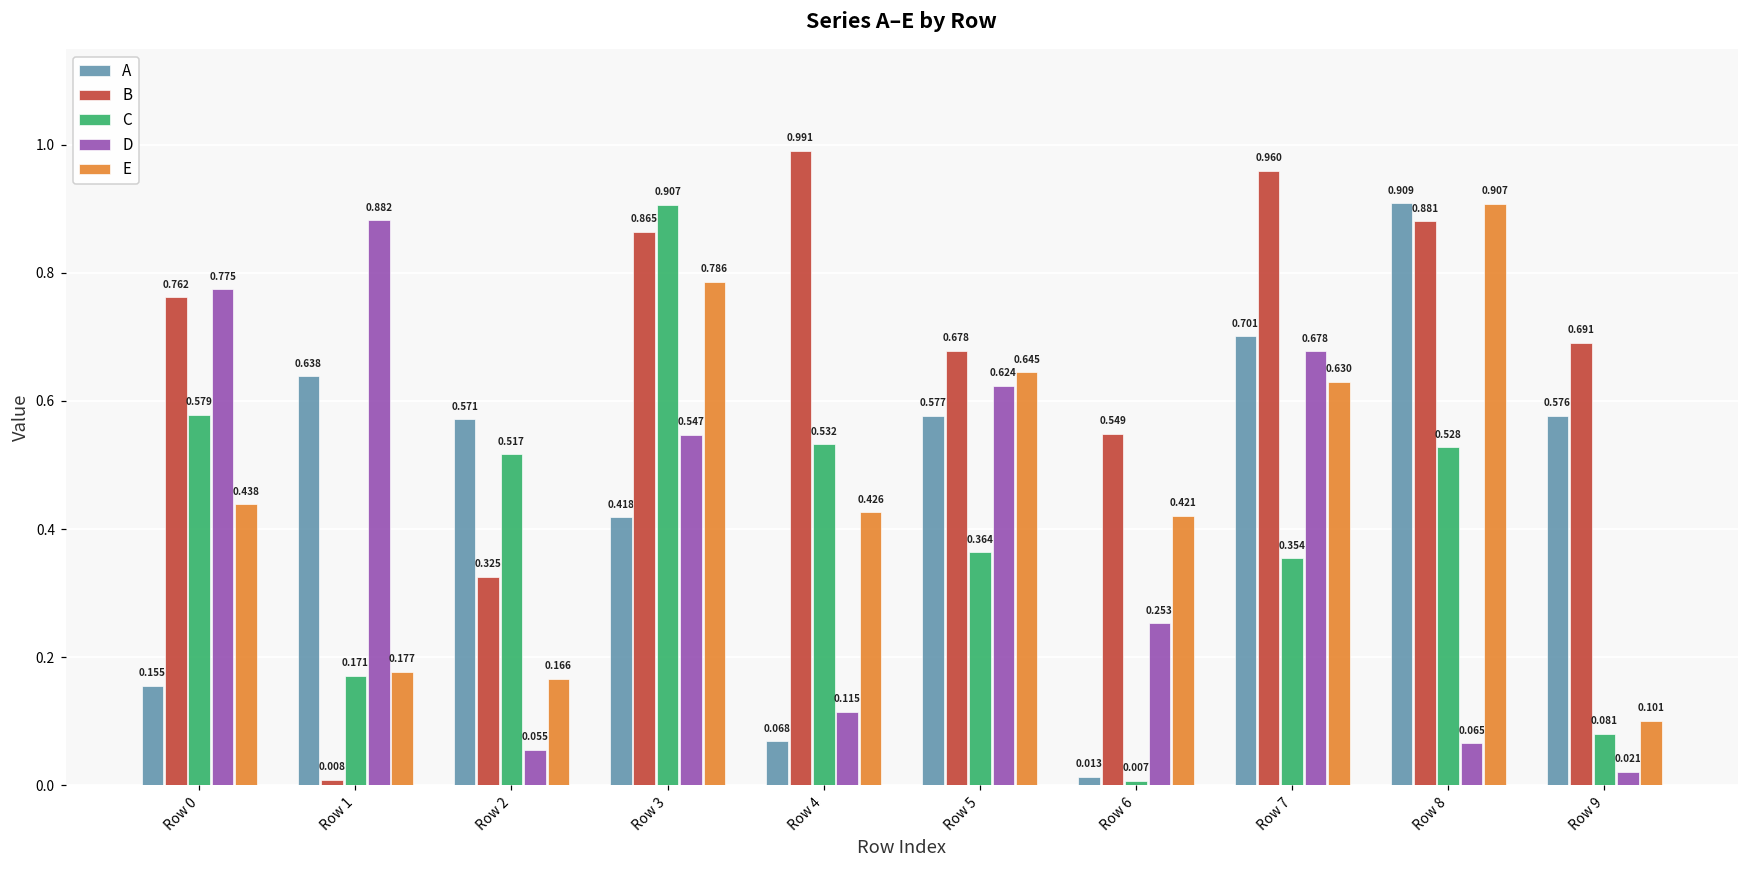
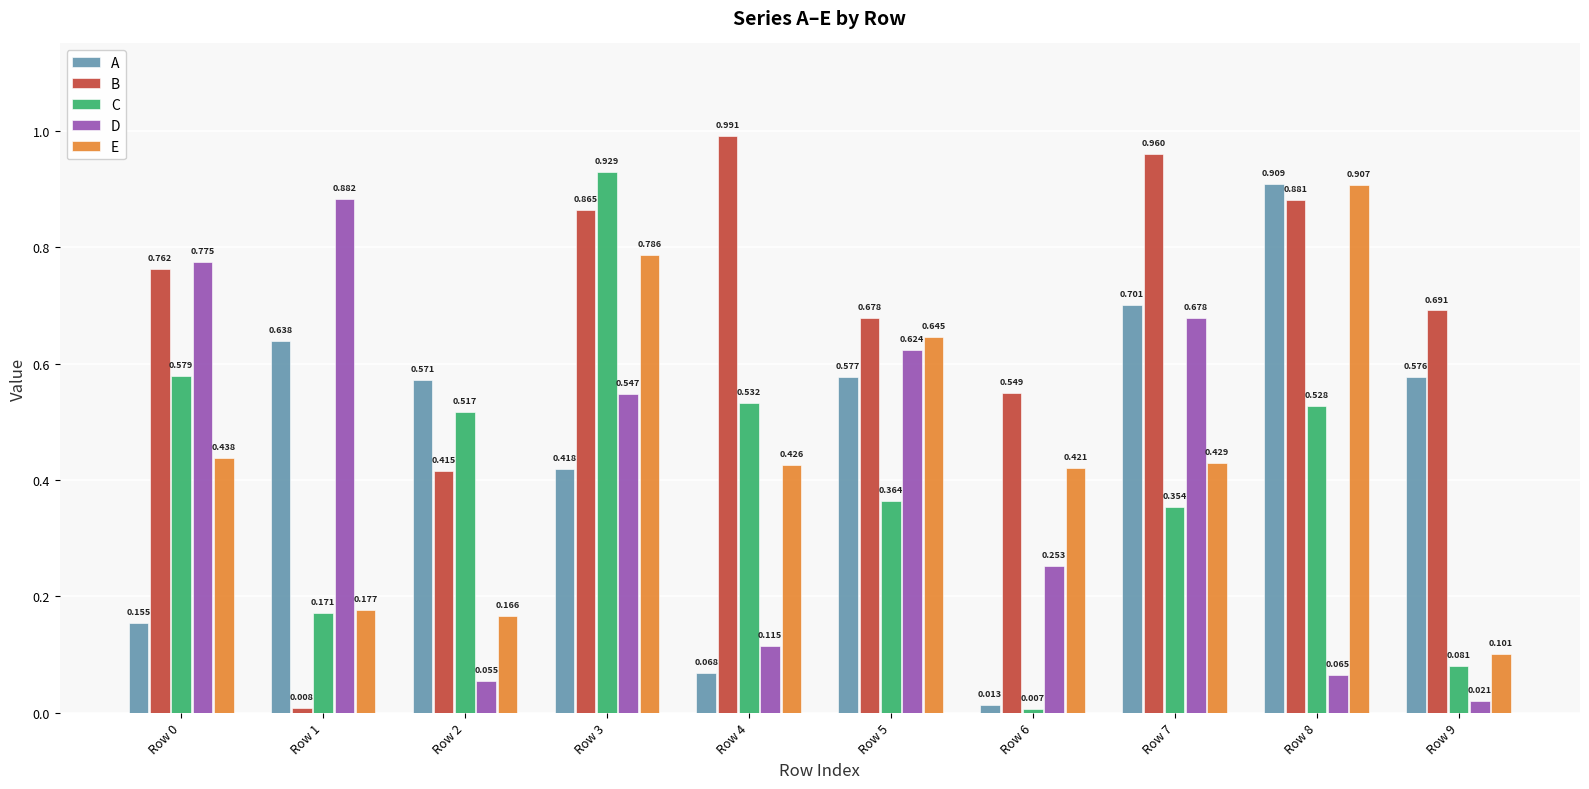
  {
    "A": {
      "Row 0": 0.155,
      "Row 1": 0.638,
      "Row 2": 0.571,
      "Row 3": 0.418,
      "Row 4": 0.068,
      "Row 5": 0.577,
      "Row 6": 0.013,
      "Row 7": 0.701,
      "Row 8": 0.909,
      "Row 9": 0.576
    },
    "B": {
      "Row 0": 0.762,
      "Row 1": 0.008,
-     "Row 2": 0.325,
+     "Row 2": 0.415,
      "Row 3": 0.865,
      "Row 4": 0.991,
      "Row 5": 0.678,
      "Row 6": 0.549,
      "Row 7": 0.960,
      "Row 8": 0.881,
      "Row 9": 0.691
    },
    "C": {
      "Row 0": 0.579,
      "Row 1": 0.171,
      "Row 2": 0.517,
-     "Row 3": 0.907,
+     "Row 3": 0.929,
      "Row 4": 0.532,
      "Row 5": 0.364,
      "Row 6": 0.007,
      "Row 7": 0.354,
      "Row 8": 0.528,
      "Row 9": 0.081
    },
    "D": {
      "Row 0": 0.775,
      "Row 1": 0.882,
      "Row 2": 0.055,
      "Row 3": 0.547,
      "Row 4": 0.115,
      "Row 5": 0.624,
      "Row 6": 0.253,
      "Row 7": 0.678,
      "Row 8": 0.065,
      "Row 9": 0.021
    },
    "E": {
      "Row 0": 0.438,
      "Row 1": 0.177,
      "Row 2": 0.166,
      "Row 3": 0.786,
      "Row 4": 0.426,
      "Row 5": 0.645,
      "Row 6": 0.421,
-     "Row 7": 0.630,
+     "Row 7": 0.429,
      "Row 8": 0.907,
      "Row 9": 0.101
    }
  }
